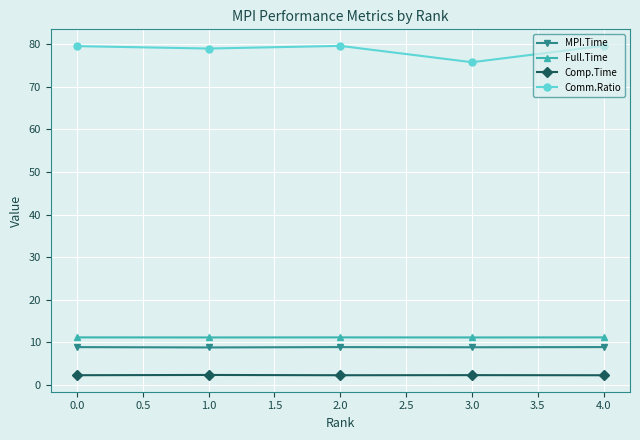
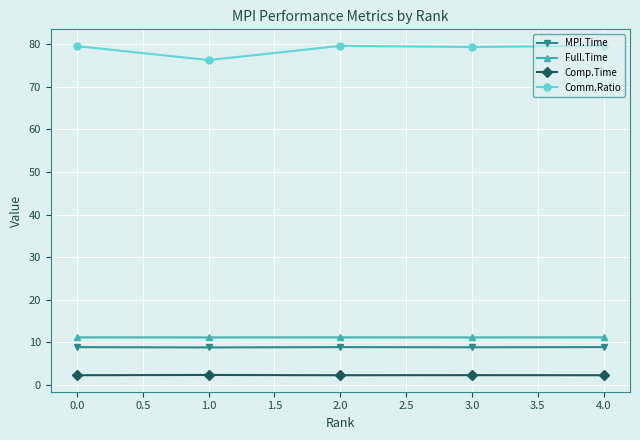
  {
    "Comp.Time": {
      "0.0": 2,
      "1.0": 2,
      "2.0": 2,
      "3.0": 2,
      "4.0": 2
    },
    "Comm.Ratio": {
      "0.0": 80,
-     "1.0": 79,
+     "1.0": 76,
      "2.0": 80,
-     "3.0": 76
+     "3.0": 79
    }
  }
